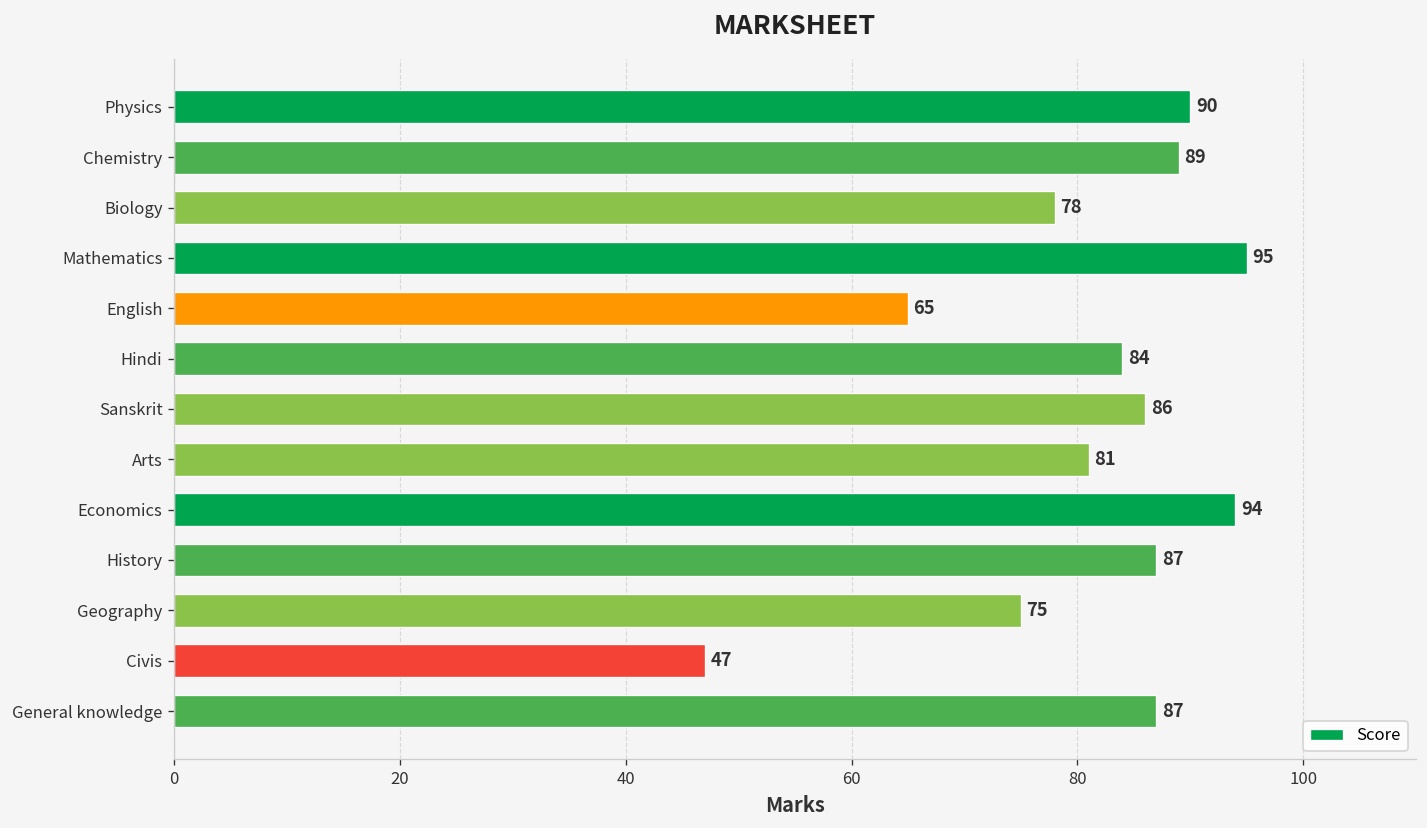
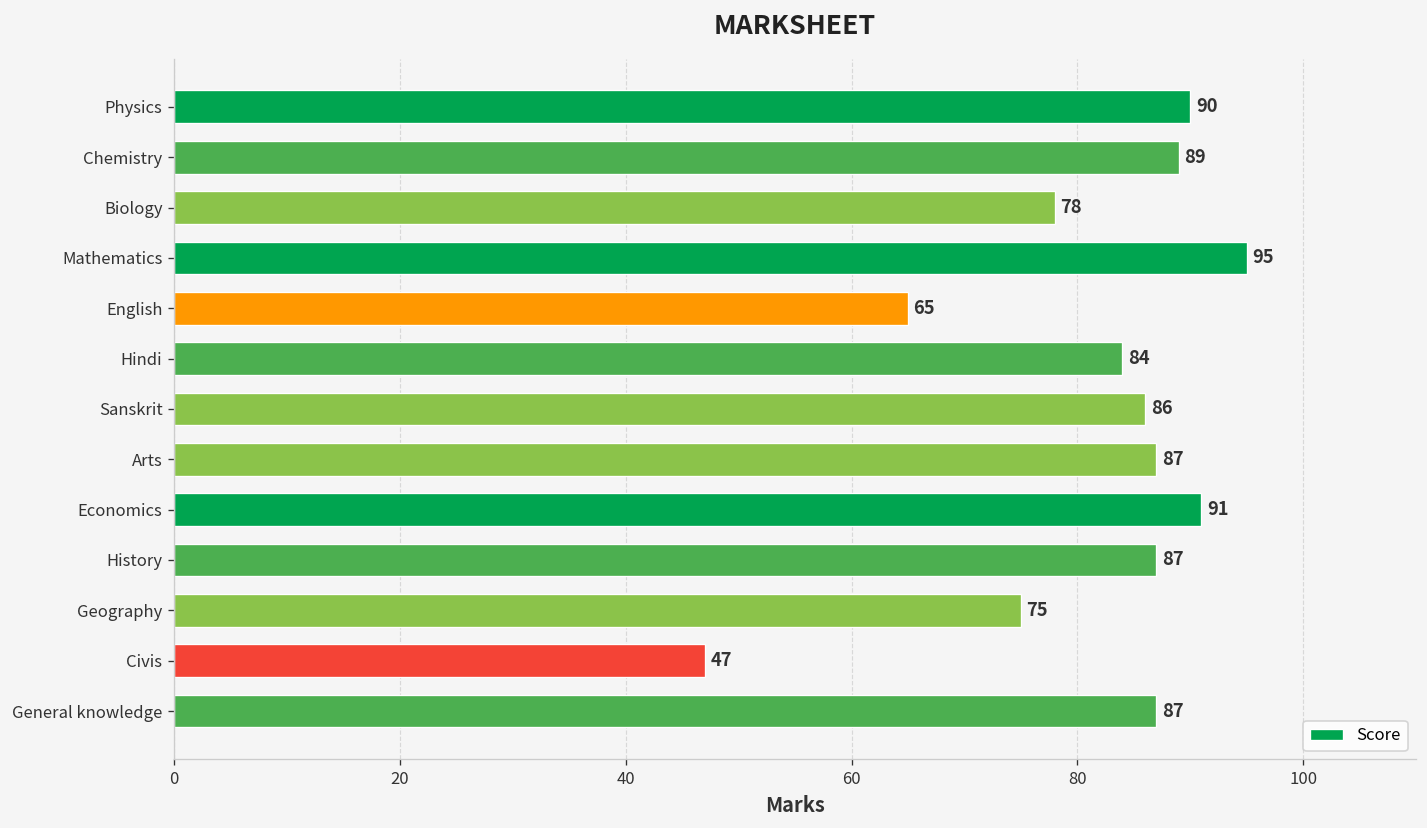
  {
    "Physics": 90,
    "Chemistry": 89,
    "Biology": 78,
    "Mathematics": 95,
    "English": 65,
    "Hindi": 84,
    "Sanskrit": 86,
-   "Arts": 81,
-   "Economics": 94,
+   "Arts": 87,
+   "Economics": 91,
    "History": 87,
    "Geography": 75,
    "Civis": 47,
    "General knowledge": 87
  }
